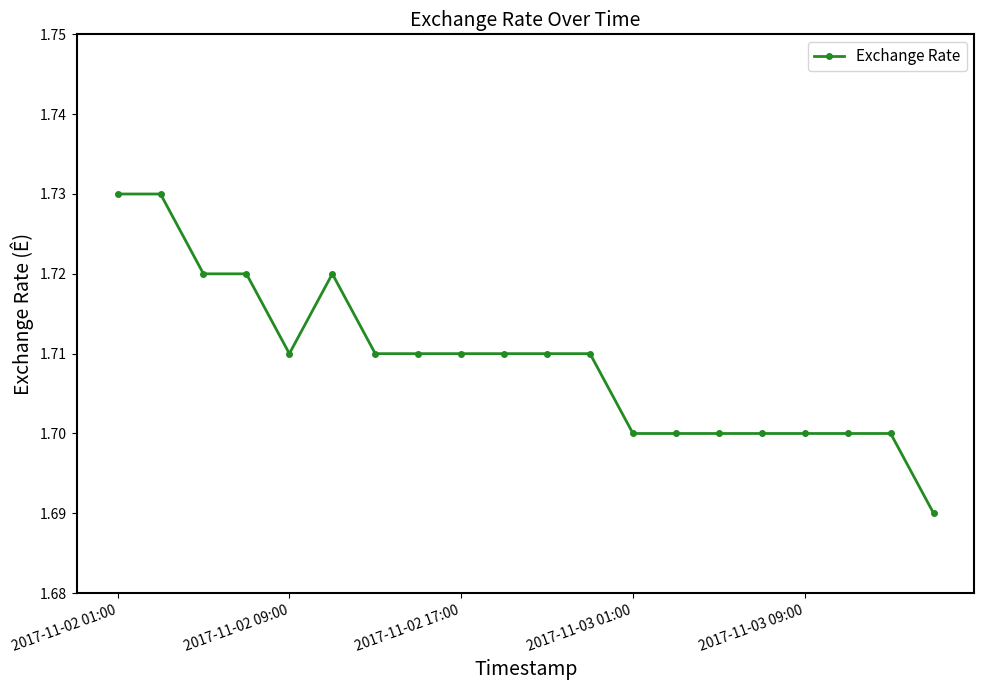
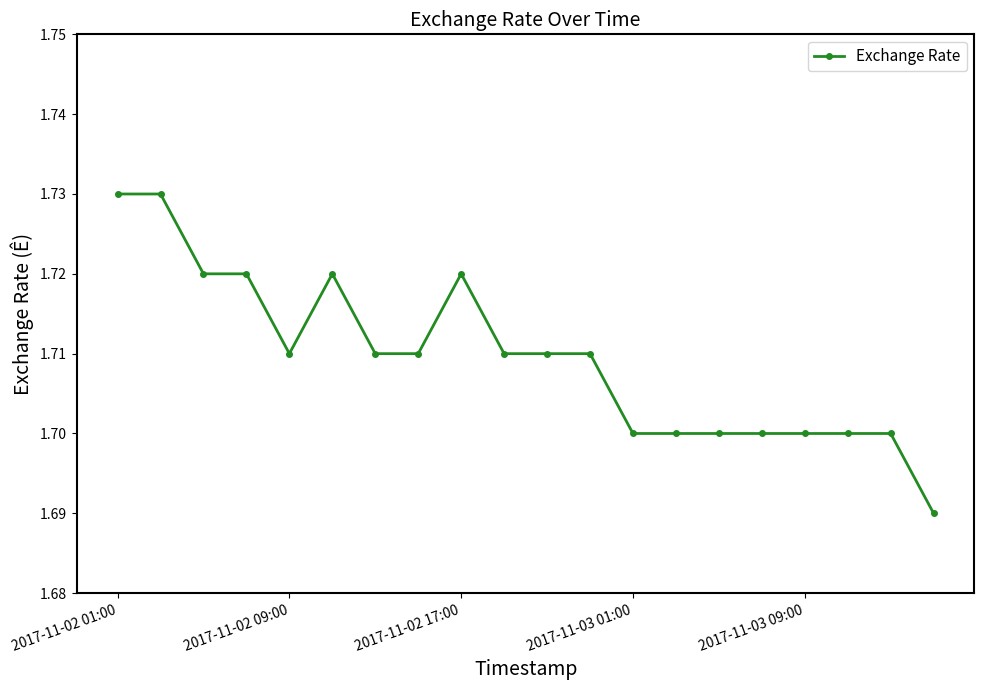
  {
    "2017-11-02 01:00": 1.73,
    "2017-11-02 09:00": 1.71,
-   "2017-11-02 17:00": 1.71,
+   "2017-11-02 17:00": 1.72,
    "2017-11-03 01:00": 1.70,
    "2017-11-03 09:00": 1.70
  }
